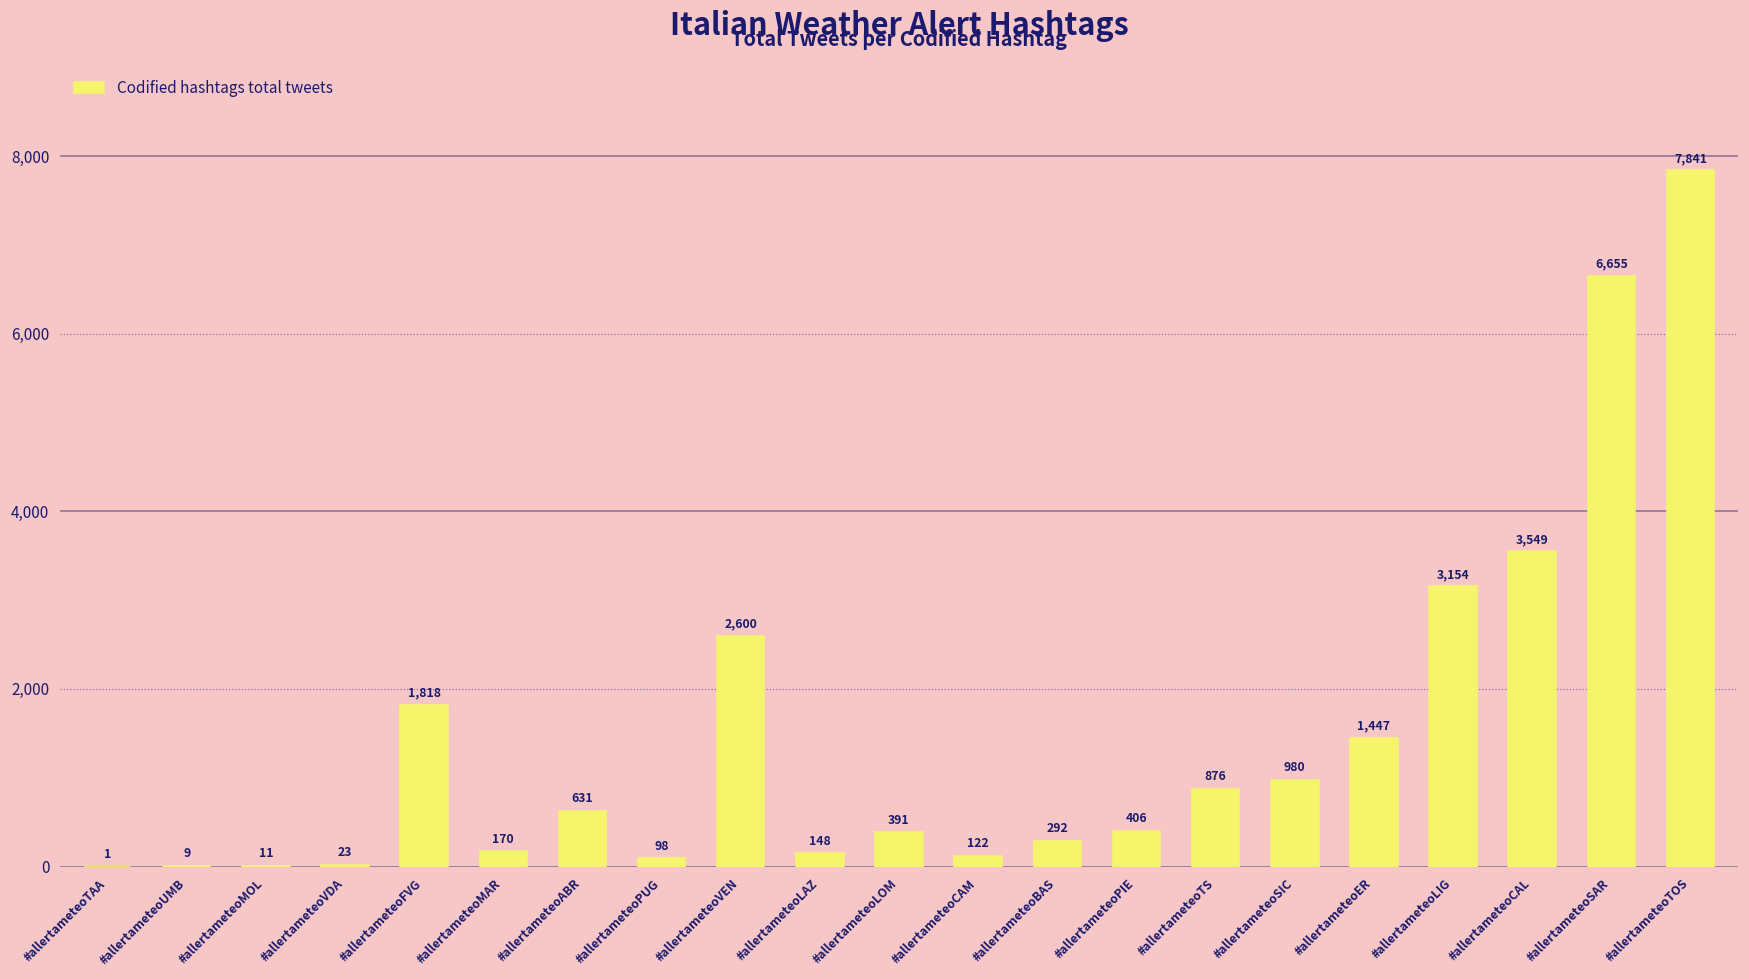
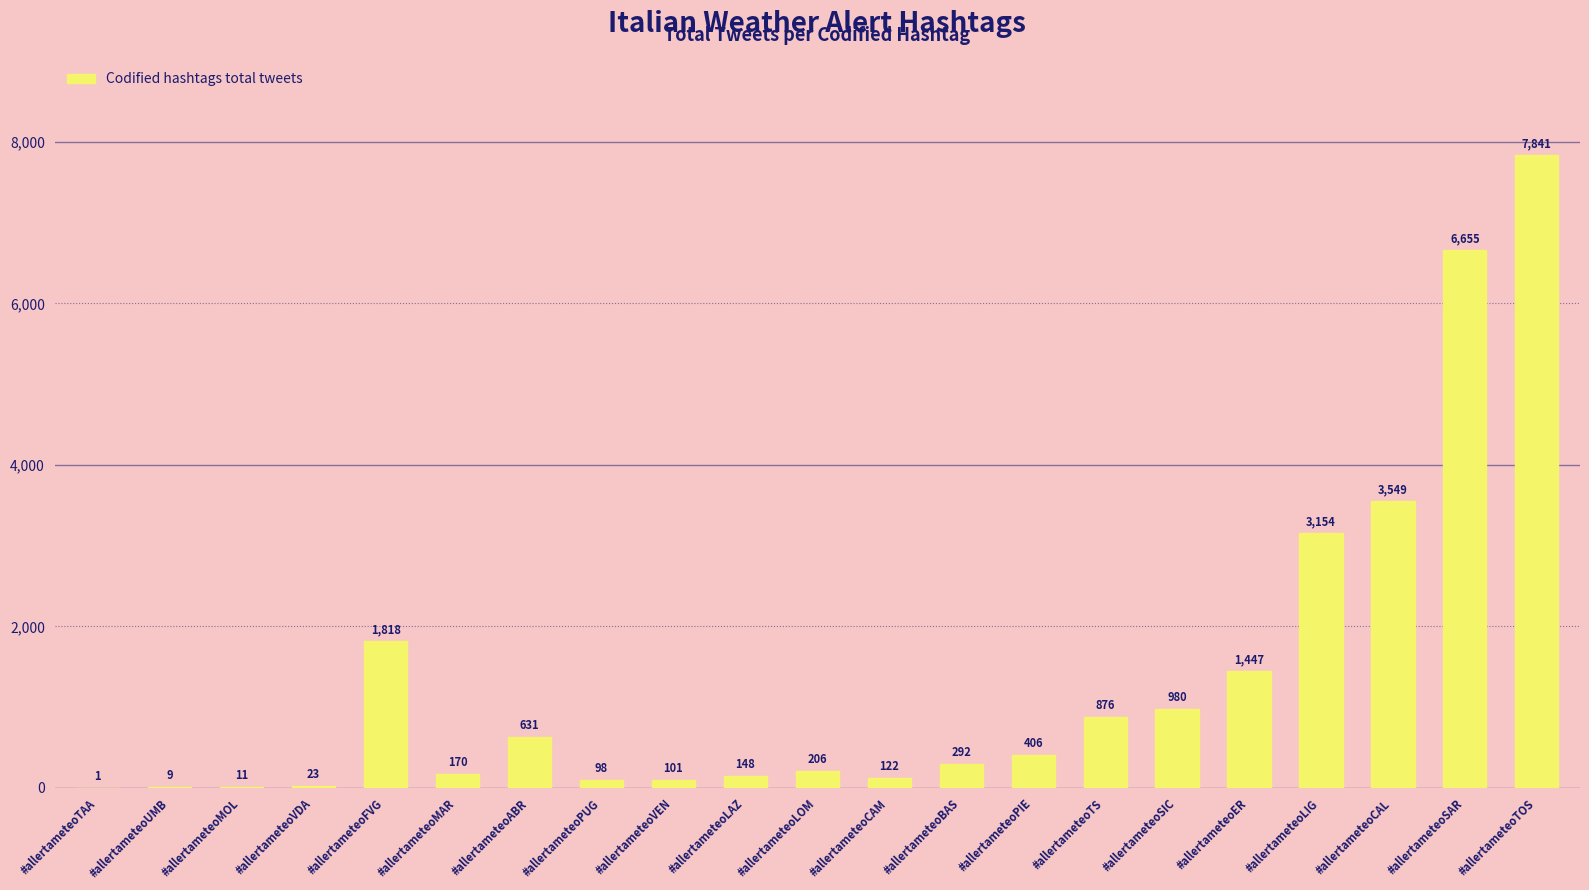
  {
    "#allertameteoTAA": "1",
    "#allertameteoUMB": "9",
    "#allertameteoMOL": "11",
    "#allertameteoVDA": "23",
    "#allertameteoFVG": "1,818",
    "#allertameteoMAR": "170",
    "#allertameteoABR": "631",
    "#allertameteoPUG": "98",
-   "#allertameteoVEN": "2,600",
+   "#allertameteoVEN": "101",
    "#allertameteoLAZ": "148",
-   "#allertameteoLOM": "391",
+   "#allertameteoLOM": "206",
    "#allertameteoCAM": "122",
    "#allertameteoBAS": "292",
    "#allertameteoPIE": "406",
    "#allertameteoTS": "876",
    "#allertameteoSIC": "980",
    "#allertameteoER": "1,447",
    "#allertameteoLIG": "3,154",
    "#allertameteoCAL": "3,549",
    "#allertameteoSAR": "6,655",
    "#allertameteoTOS": "7,841"
  }
